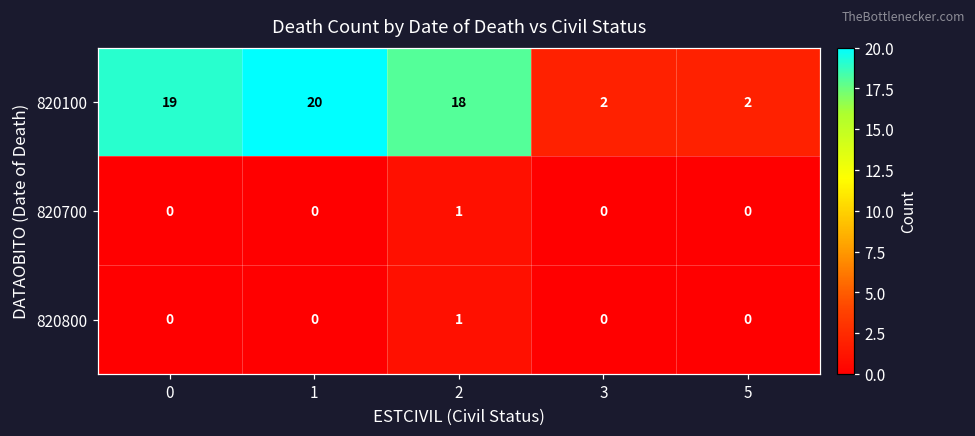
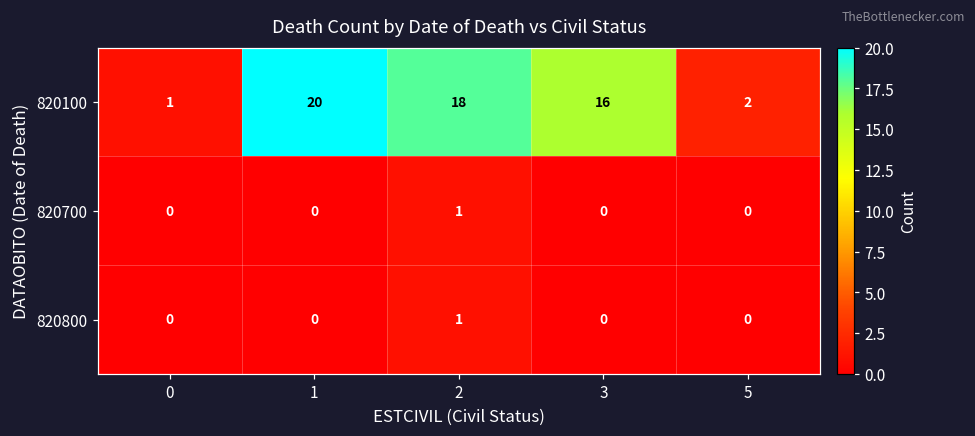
  {
    "820100": {
-     "0": 19,
+     "0": 1,
      "1": 20,
      "2": 18,
-     "3": 2,
+     "3": 16,
      "5": 2
    },
    "820700": {
      "0": 0,
      "1": 0,
      "2": 1,
      "3": 0,
      "5": 0
    },
    "820800": {
      "0": 0,
      "1": 0,
      "2": 1,
      "3": 0,
      "5": 0
    }
  }
